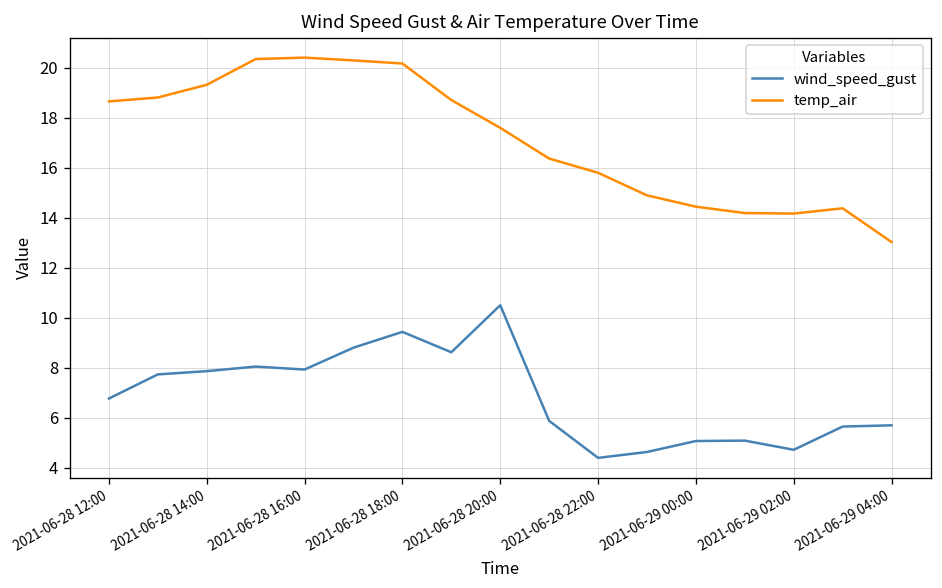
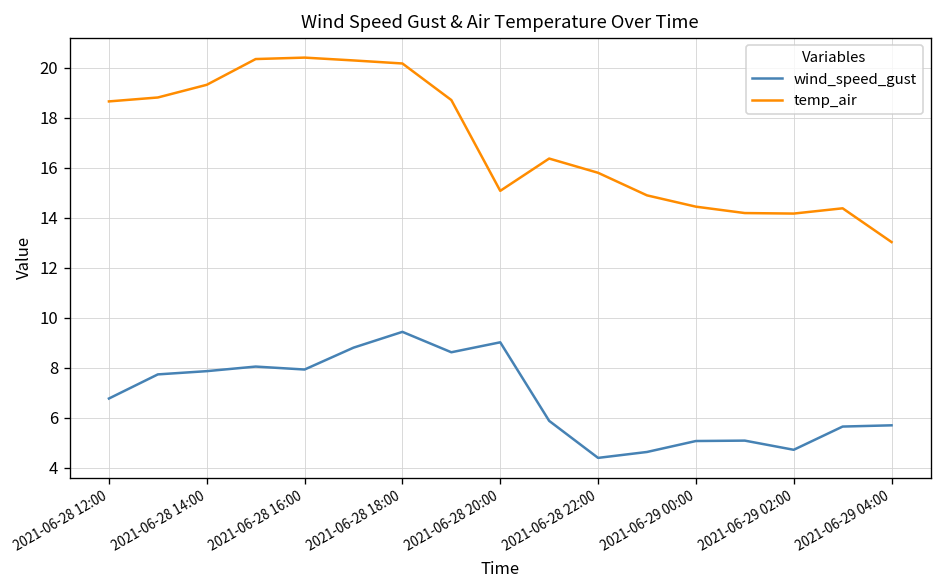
  {
    "wind_speed_gust": {
      "2021-06-28 12:00": 6.8,
      "2021-06-28 14:00": 7.9,
      "2021-06-28 16:00": 7.9,
      "2021-06-28 18:00": 9.4,
-     "2021-06-28 20:00": 10.5,
+     "2021-06-28 20:00": 9.0,
      "2021-06-28 22:00": 4.4,
      "2021-06-29 00:00": 5.1,
      "2021-06-29 02:00": 4.7,
      "2021-06-29 04:00": 5.7
    },
    "temp_air": {
      "2021-06-28 12:00": 18.7,
      "2021-06-28 14:00": 19.3,
      "2021-06-28 16:00": 20.4,
      "2021-06-28 18:00": 20.2,
-     "2021-06-28 20:00": 17.6,
+     "2021-06-28 20:00": 15.1,
      "2021-06-28 22:00": 15.8,
      "2021-06-29 00:00": 14.4,
      "2021-06-29 02:00": 14.2,
      "2021-06-29 04:00": 13.0
    }
  }
